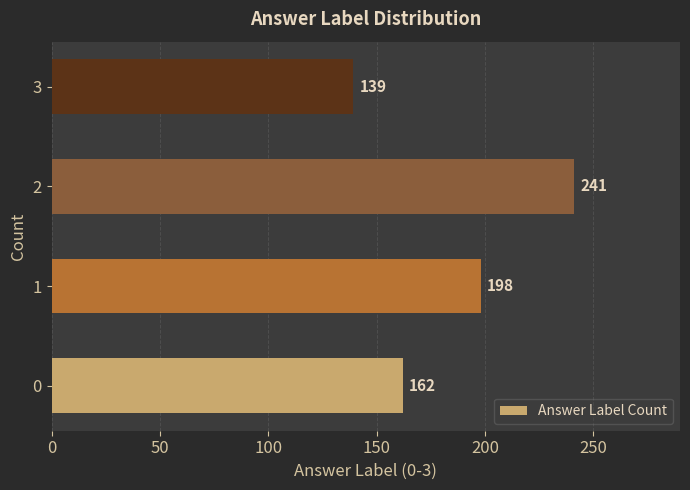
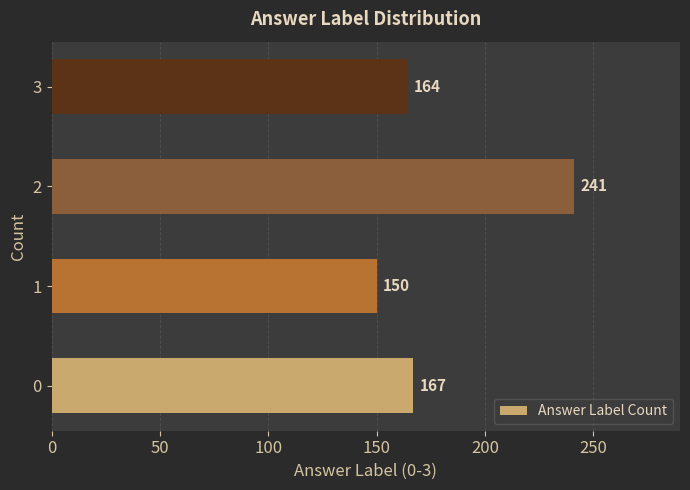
  {
-   "3": 139,
+   "3": 164,
    "2": 241,
-   "1": 198,
-   "0": 162
+   "1": 150,
+   "0": 167
  }
